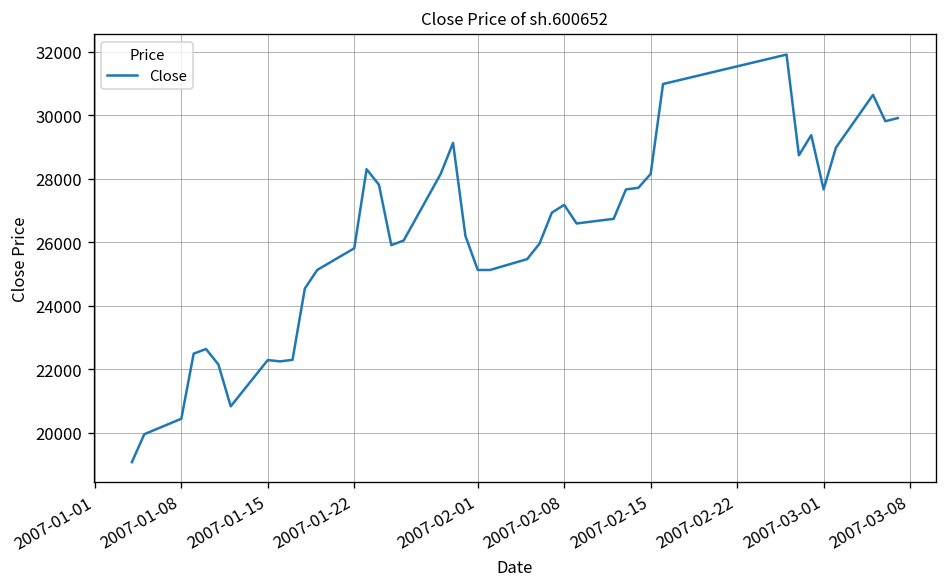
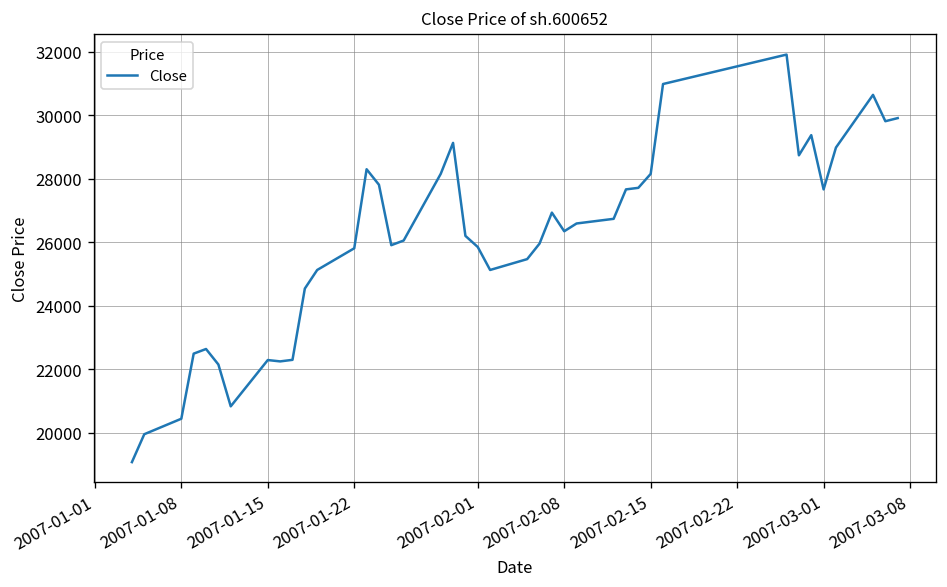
  {
    "2007-01-08": 20400,
    "2007-01-15": 22300,
    "2007-01-22": 25800,
-   "2007-02-01": 25100,
-   "2007-02-08": 27200,
+   "2007-02-01": 25900,
+   "2007-02-08": 26400,
    "2007-02-15": 28200,
    "2007-03-01": 27700
  }
